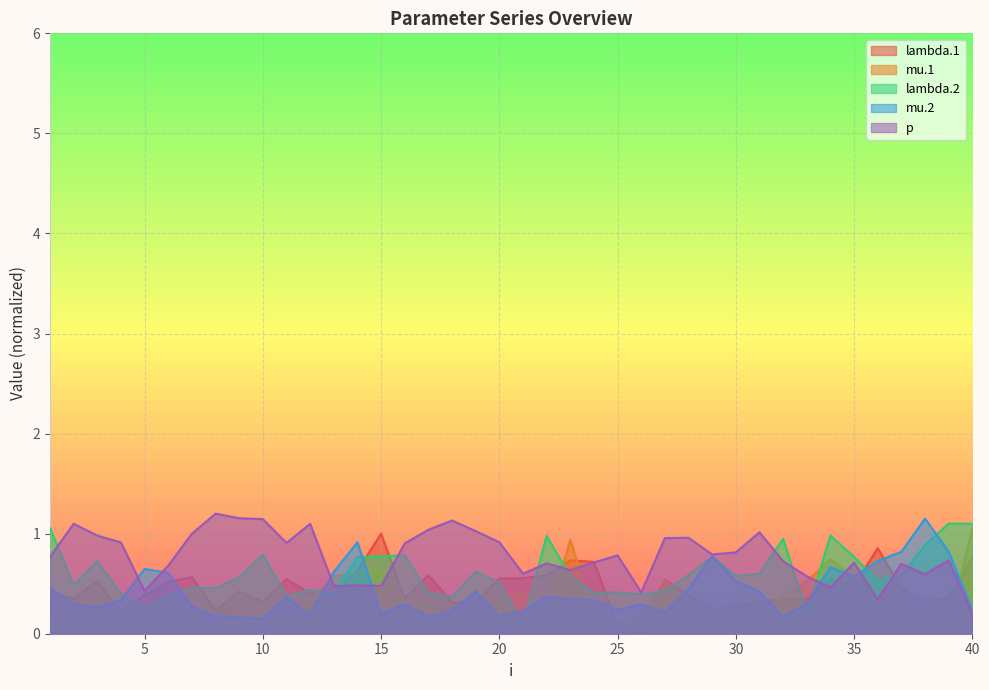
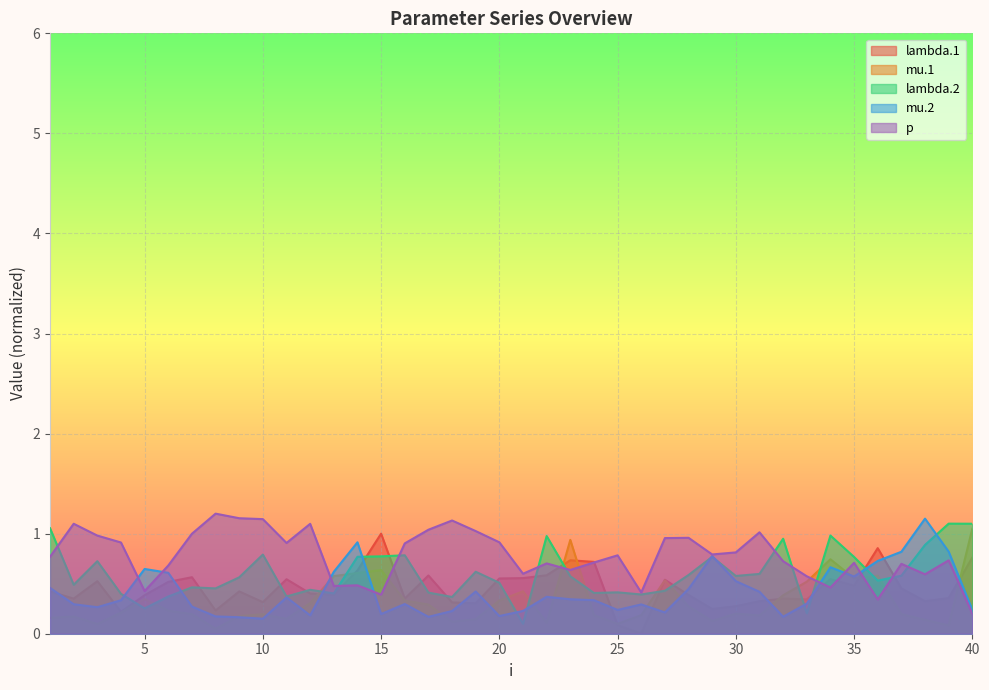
  {
    "lambda.2": {
      "5": 0.25,
      "10": 0.79,
      "15": 0.77,
      "20": 0.51,
      "25": 0.41,
      "30": 0.58,
      "35": 0.77,
      "40": 1.10
    },
    "mu.2": {
      "5": 0.65,
      "10": 0.15,
      "15": 0.20,
      "20": 0.18,
      "25": 0.24,
      "30": 0.53,
      "40": 0.24
    },
    "p": {
      "5": 0.43,
      "10": 1.15,
-     "15": 0.48,
+     "15": 0.39,
      "20": 0.91,
      "25": 0.78,
      "30": 0.81,
      "35": 0.71,
      "40": 0.20
    }
  }
